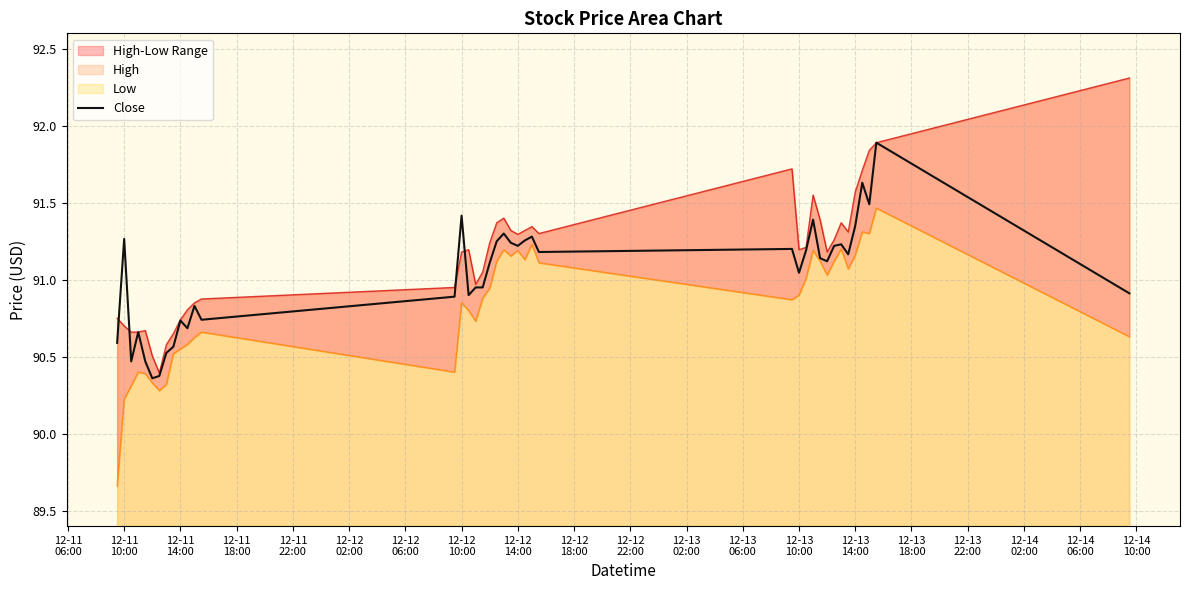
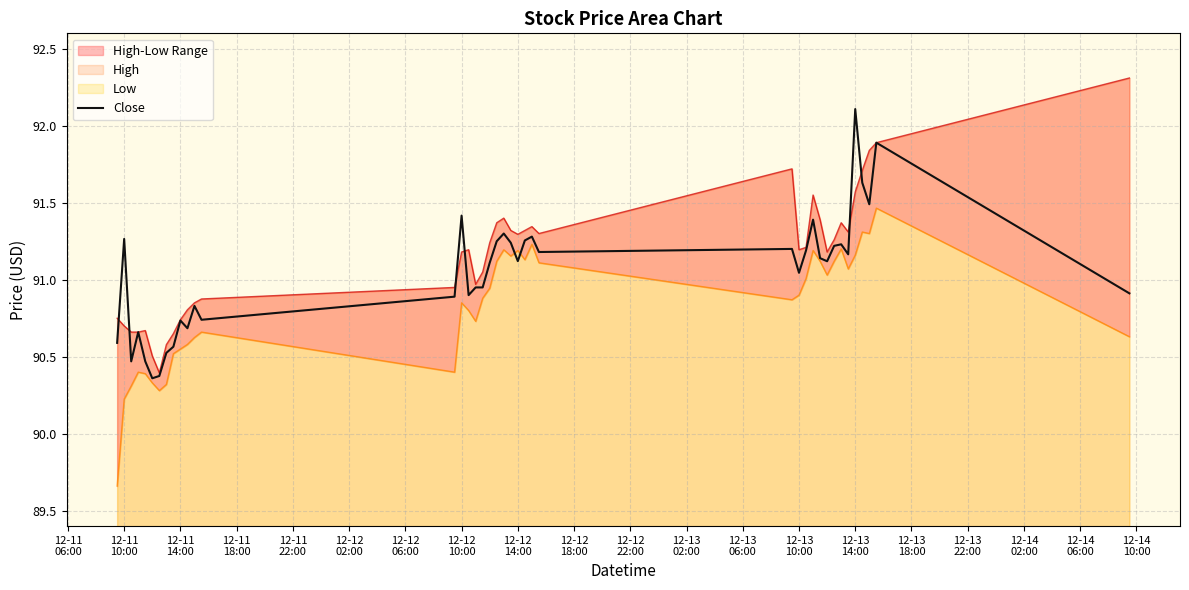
  {
    "Close": {
      "12-11 10:00": 91.26,
      "12-12 10:00": 91.42,
-     "12-12 14:00": 91.22,
+     "12-12 14:00": 91.12,
      "12-13 10:00": 91.04,
-     "12-13 14:00": 91.35
+     "12-13 14:00": 92.11
    }
  }
